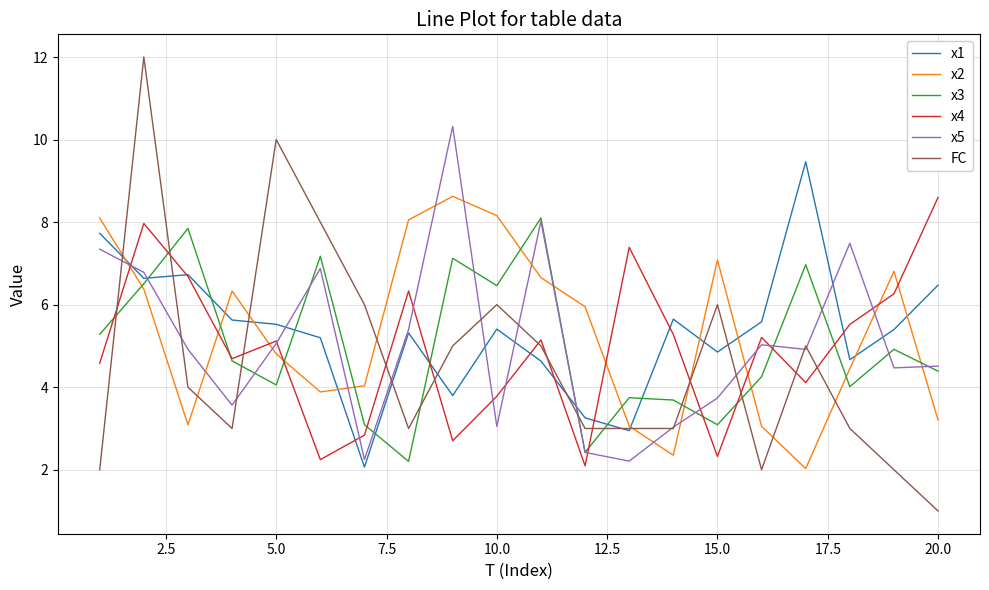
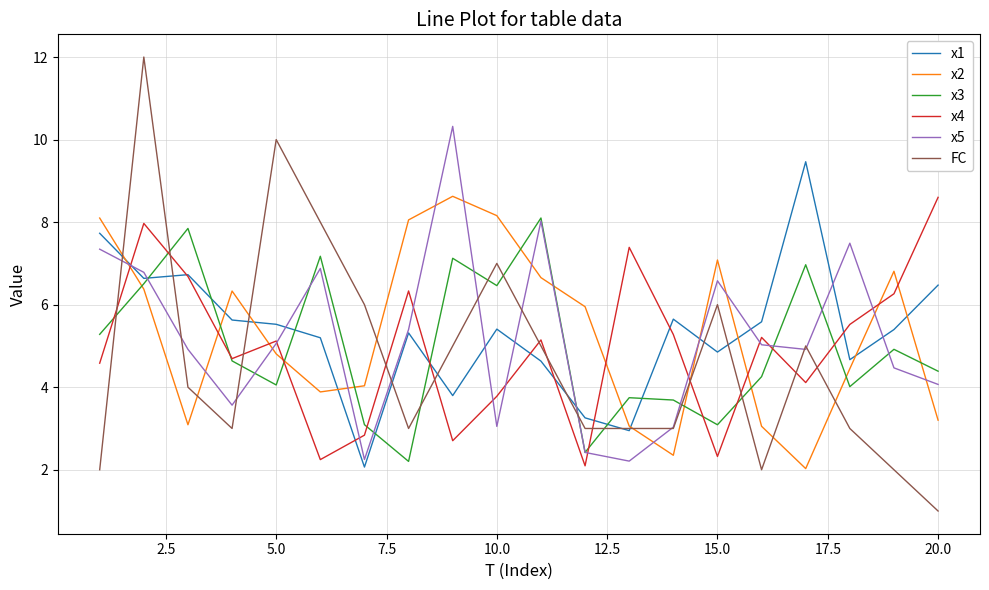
  {
    "x1": {
      "5.0": 5.5,
      "10.0": 5.4,
      "15.0": 4.9,
      "20.0": 6.5
    },
    "x2": {
      "5.0": 4.8,
      "10.0": 8.2,
      "15.0": 7.1,
      "20.0": 3.2
    },
    "x3": {
      "5.0": 4.1,
      "10.0": 6.5,
      "15.0": 3.1,
      "20.0": 4.4
    },
    "x4": {
      "10.0": 3.8,
      "15.0": 2.3,
      "20.0": 8.6
    },
    "x5": {
      "10.0": 3.1,
-     "15.0": 3.7,
-     "20.0": 4.5
+     "15.0": 6.6,
+     "20.0": 4.1
    },
    "FC": {
      "5.0": 10,
-     "10.0": 6,
+     "10.0": 7,
      "15.0": 6,
      "20.0": 1
    }
  }
